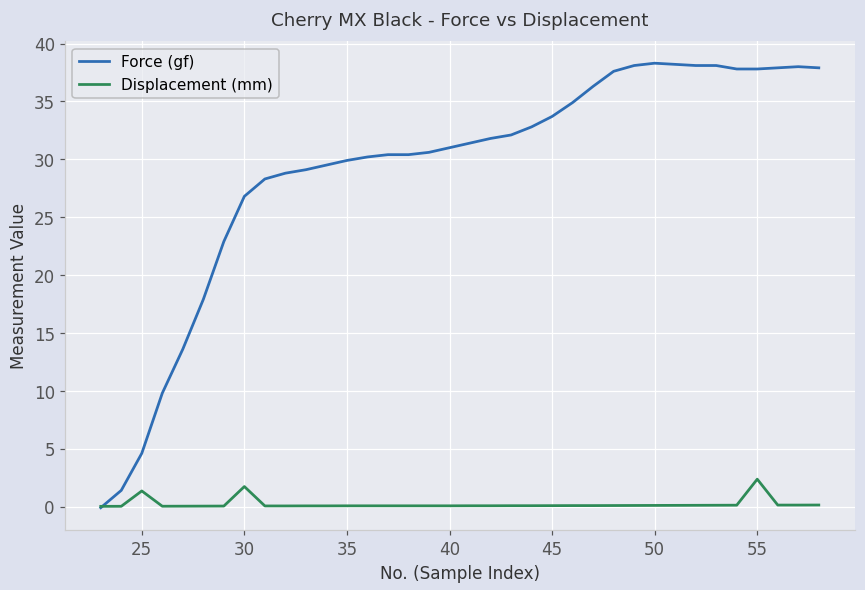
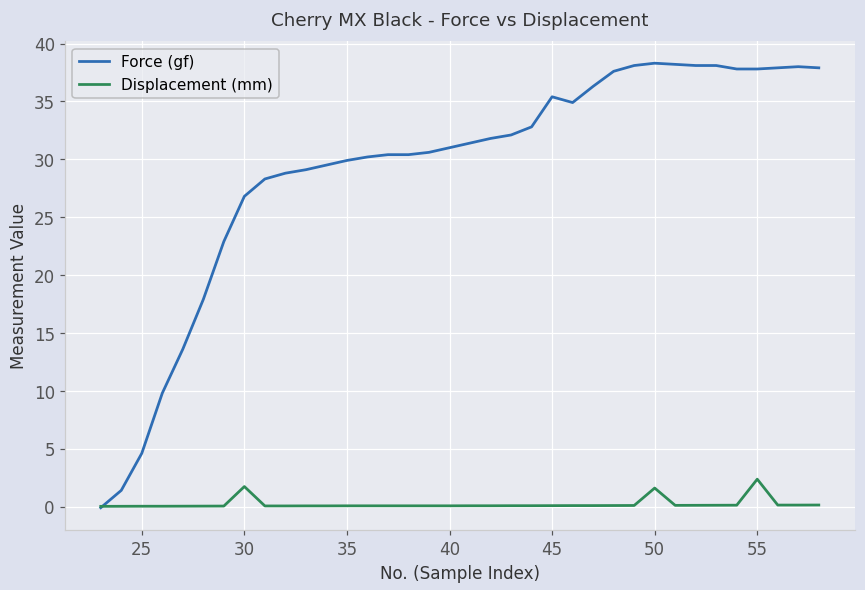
  {
    "Force (gf)": {
      "25": 4.6,
      "30": 26.8,
      "35": 29.9,
      "40": 31.0,
-     "45": 33.7,
+     "45": 35.4,
      "50": 38.3,
      "55": 37.8
    },
    "Displacement (mm)": {
-     "25": 1.4,
+     "25": 0.0,
      "30": 1.7,
      "35": 0.1,
      "40": 0.1,
      "45": 0.1,
-     "50": 0.1,
+     "50": 1.6,
      "55": 2.4
    }
  }
